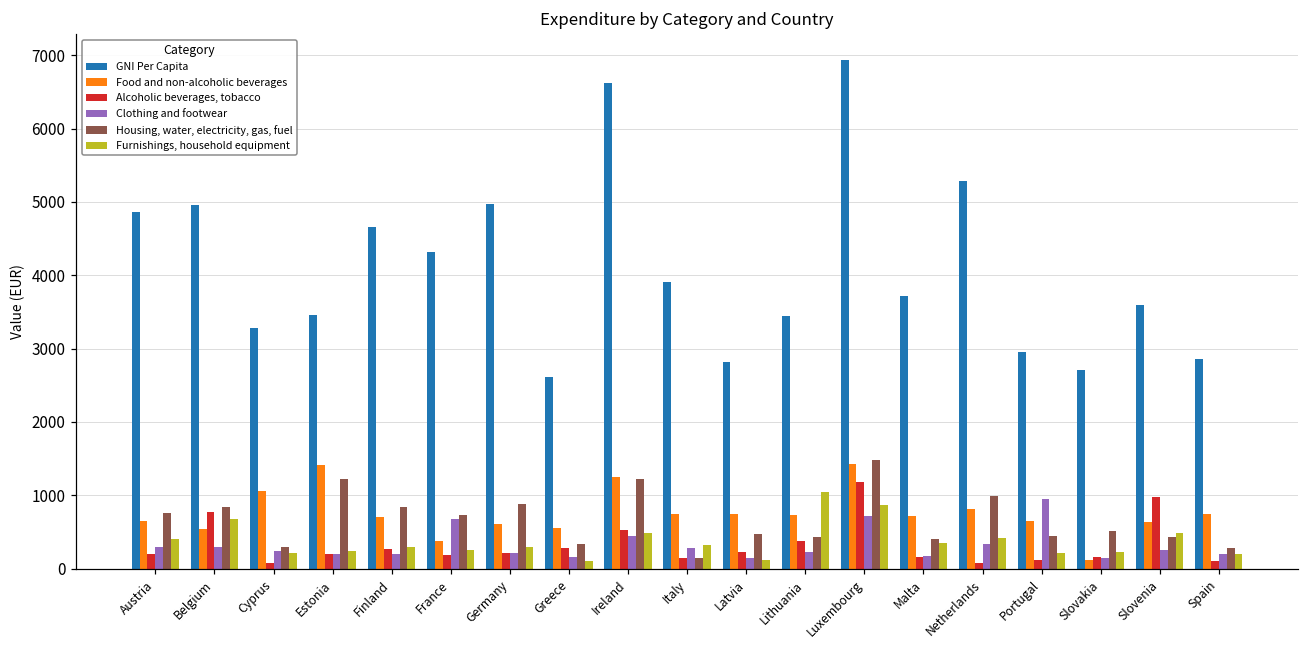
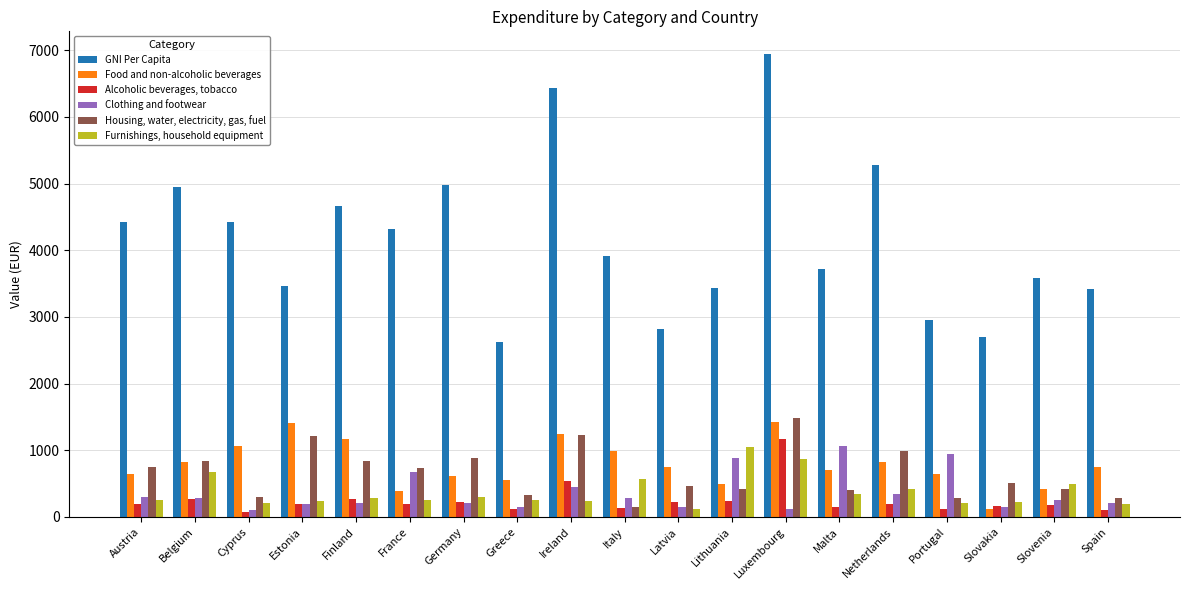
  {
    "GNI Per Capita": {
-     "Austria": 4900,
+     "Austria": 4400,
      "Belgium": 5000,
-     "Cyprus": 3300,
+     "Cyprus": 4400,
      "Estonia": 3500,
      "Finland": 4700,
      "France": 4300,
      "Germany": 5000,
      "Greece": 2600,
-     "Ireland": 6600,
+     "Ireland": 6400,
      "Italy": 3900,
      "Latvia": 2800,
      "Lithuania": 3400,
      "Luxembourg": 6900,
      "Malta": 3700,
      "Netherlands": 5300,
      "Portugal": 3000,
      "Slovakia": 2700,
      "Slovenia": 3600,
-     "Spain": 2900
+     "Spain": 3400
    },
    "Food and non-alcoholic beverages": {
      "Austria": 600,
-     "Belgium": 500,
+     "Belgium": 800,
      "Cyprus": 1100,
      "Estonia": 1400,
-     "Finland": 700,
+     "Finland": 1200,
      "France": 400,
      "Germany": 600,
      "Greece": 500,
      "Ireland": 1200,
-     "Italy": 700,
+     "Italy": 1000,
      "Latvia": 700,
-     "Lithuania": 700,
+     "Lithuania": 500,
      "Luxembourg": 1400,
      "Malta": 700,
      "Netherlands": 800,
      "Portugal": 600,
      "Slovakia": 100,
-     "Slovenia": 600,
+     "Slovenia": 400,
      "Spain": 800
    },
    "Alcoholic beverages, tobacco": {
      "Austria": 200,
-     "Belgium": 800,
+     "Belgium": 300,
      "Cyprus": 100,
      "Estonia": 200,
      "Finland": 300,
      "France": 200,
      "Germany": 200,
-     "Greece": 300,
+     "Greece": 100,
      "Ireland": 500,
      "Italy": 100,
      "Latvia": 200,
-     "Lithuania": 400,
+     "Lithuania": 200,
      "Luxembourg": 1200,
      "Malta": 200,
-     "Netherlands": 100,
+     "Netherlands": 200,
      "Portugal": 100,
      "Slovakia": 200,
-     "Slovenia": 1000,
+     "Slovenia": 200,
      "Spain": 100
    },
    "Clothing and footwear": {
      "Austria": 300,
      "Belgium": 300,
-     "Cyprus": 200,
+     "Cyprus": 100,
      "Estonia": 200,
      "Finland": 200,
      "France": 700,
      "Germany": 200,
      "Greece": 200,
      "Ireland": 400,
      "Italy": 300,
      "Latvia": 100,
-     "Lithuania": 200,
-     "Luxembourg": 700,
-     "Malta": 200,
+     "Lithuania": 900,
+     "Luxembourg": 100,
+     "Malta": 1100,
      "Netherlands": 300,
      "Portugal": 900,
      "Slovakia": 100,
      "Slovenia": 200,
      "Spain": 200
    },
    "Housing, water, electricity, gas, fuel": {
      "Austria": 800,
      "Belgium": 800,
      "Cyprus": 300,
      "Estonia": 1200,
      "Finland": 800,
      "France": 700,
      "Germany": 900,
      "Greece": 300,
      "Ireland": 1200,
      "Italy": 200,
      "Latvia": 500,
      "Lithuania": 400,
      "Luxembourg": 1500,
      "Malta": 400,
      "Netherlands": 1000,
-     "Portugal": 400,
+     "Portugal": 300,
      "Slovakia": 500,
      "Slovenia": 400,
      "Spain": 300
    },
    "Furnishings, household equipment": {
-     "Austria": 400,
+     "Austria": 200,
      "Belgium": 700,
      "Cyprus": 200,
      "Estonia": 200,
      "Finland": 300,
      "France": 300,
      "Germany": 300,
-     "Greece": 100,
-     "Ireland": 500,
-     "Italy": 300,
+     "Greece": 200,
+     "Ireland": 200,
+     "Italy": 600,
      "Latvia": 100,
      "Lithuania": 1000,
      "Luxembourg": 900,
      "Malta": 300,
      "Netherlands": 400,
      "Portugal": 200,
      "Slovakia": 200,
      "Slovenia": 500,
      "Spain": 200
    }
  }
